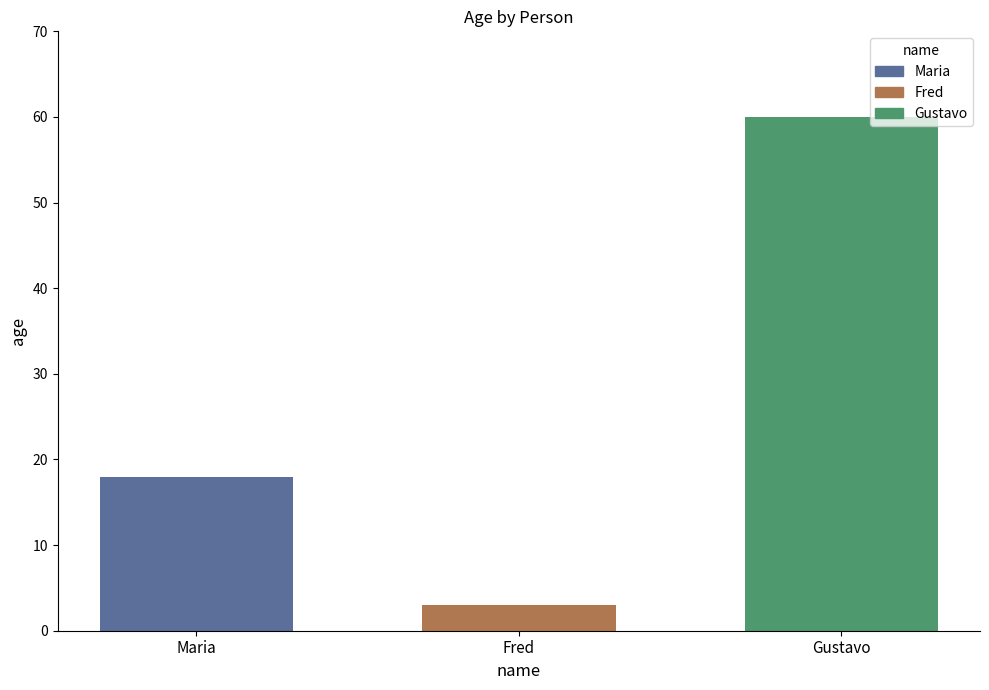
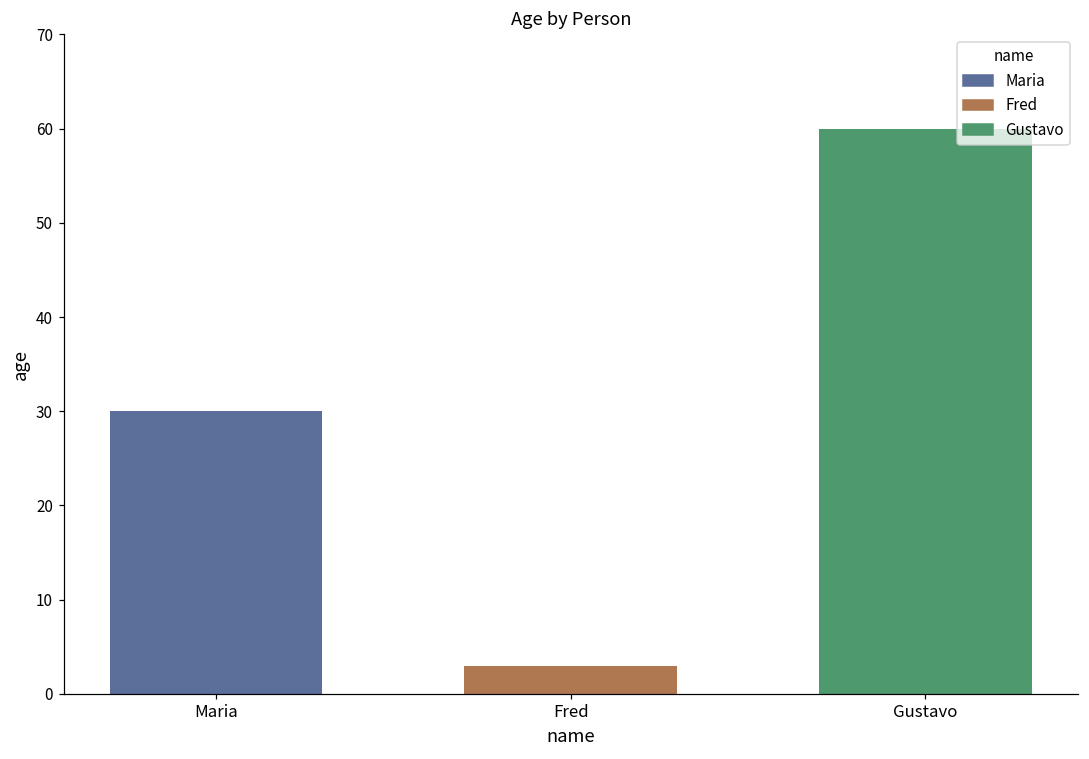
  {
-   "Maria": 18,
+   "Maria": 30,
    "Fred": 3,
    "Gustavo": 60
  }
